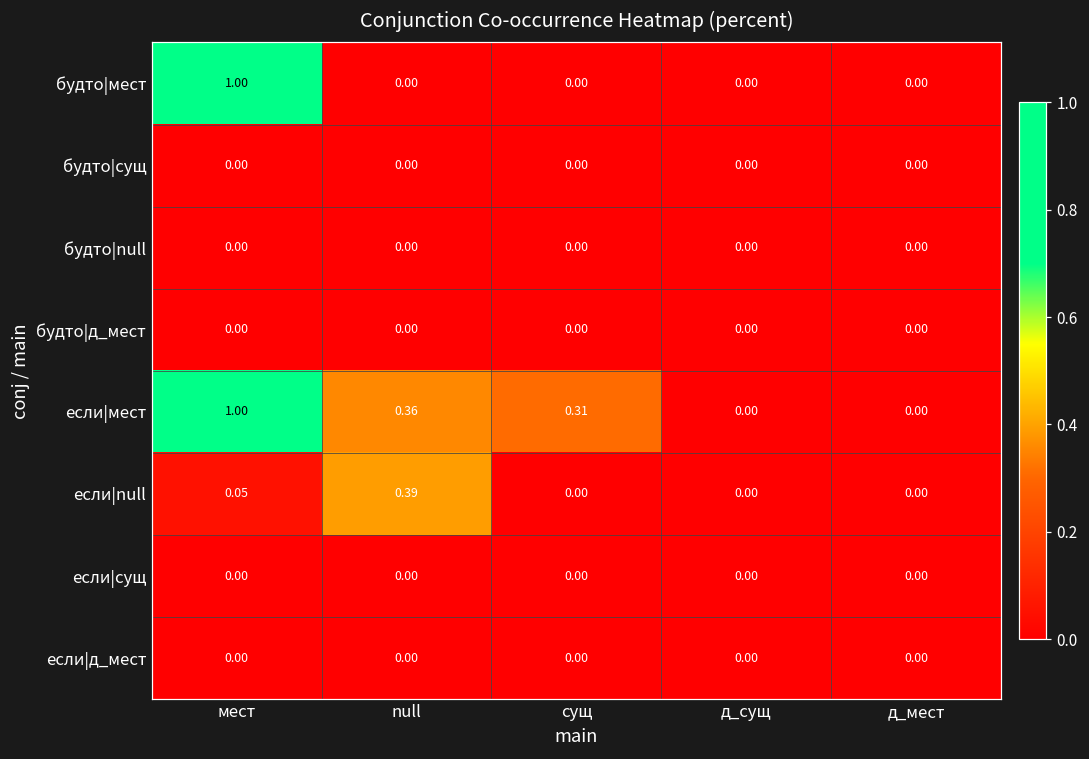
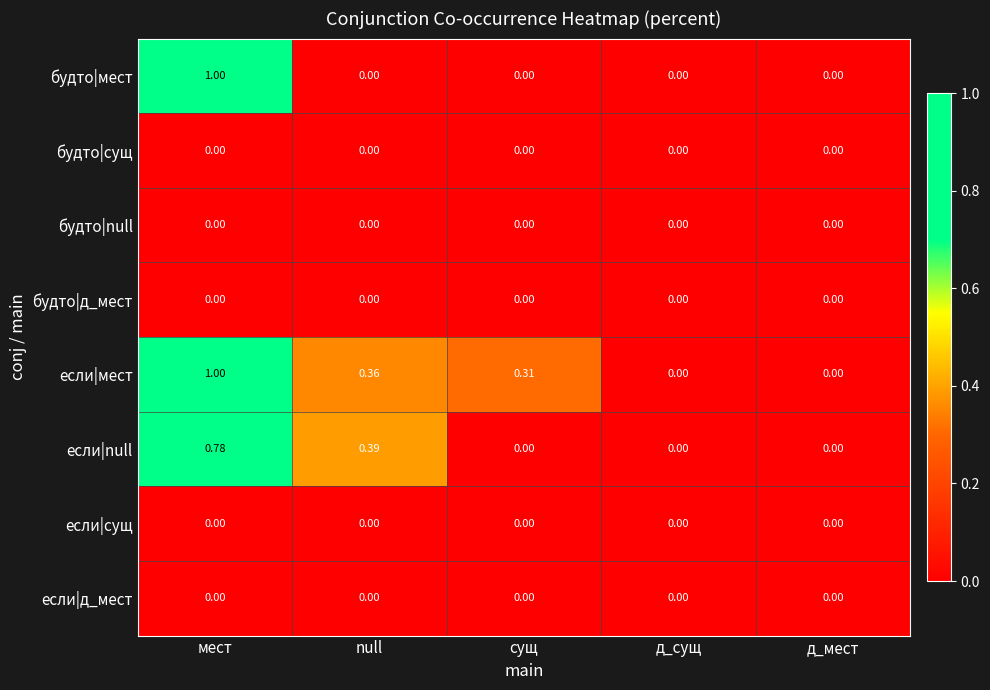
  {
    "будто|мест": {
      "мест": 1.00,
      "null": 0.00,
      "сущ": 0.00,
      "д_сущ": 0.00,
      "д_мест": 0.00
    },
    "будто|сущ": {
      "мест": 0.00,
      "null": 0.00,
      "сущ": 0.00,
      "д_сущ": 0.00,
      "д_мест": 0.00
    },
    "будто|null": {
      "мест": 0.00,
      "null": 0.00,
      "сущ": 0.00,
      "д_сущ": 0.00,
      "д_мест": 0.00
    },
    "будто|д_мест": {
      "мест": 0.00,
      "null": 0.00,
      "сущ": 0.00,
      "д_сущ": 0.00,
      "д_мест": 0.00
    },
    "если|мест": {
      "мест": 1.00,
      "null": 0.36,
      "сущ": 0.31,
      "д_сущ": 0.00,
      "д_мест": 0.00
    },
    "если|null": {
-     "мест": 0.05,
+     "мест": 0.78,
      "null": 0.39,
      "сущ": 0.00,
      "д_сущ": 0.00,
      "д_мест": 0.00
    },
    "если|сущ": {
      "мест": 0.00,
      "null": 0.00,
      "сущ": 0.00,
      "д_сущ": 0.00,
      "д_мест": 0.00
    },
    "если|д_мест": {
      "мест": 0.00,
      "null": 0.00,
      "сущ": 0.00,
      "д_сущ": 0.00,
      "д_мест": 0.00
    }
  }
